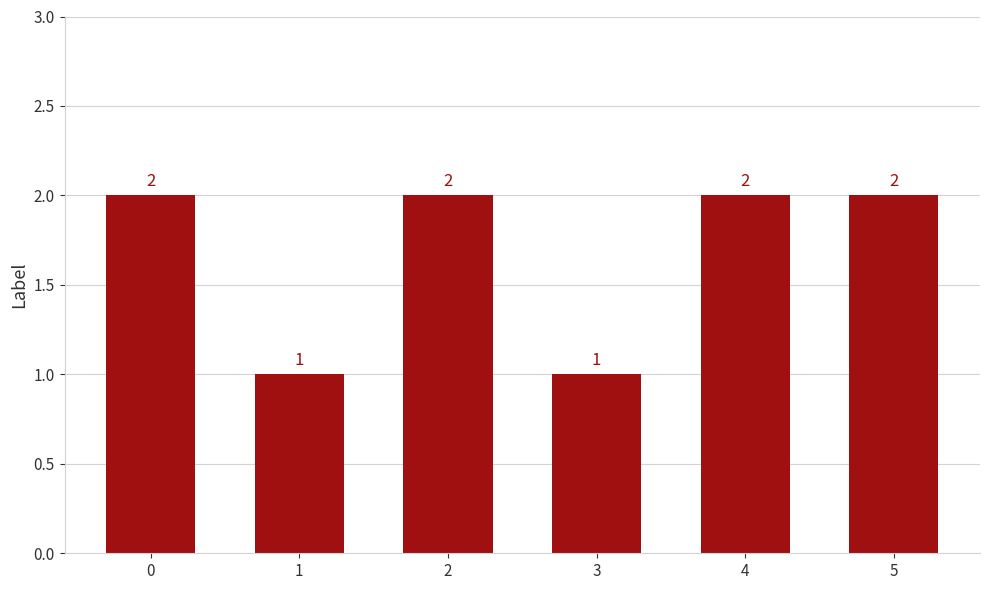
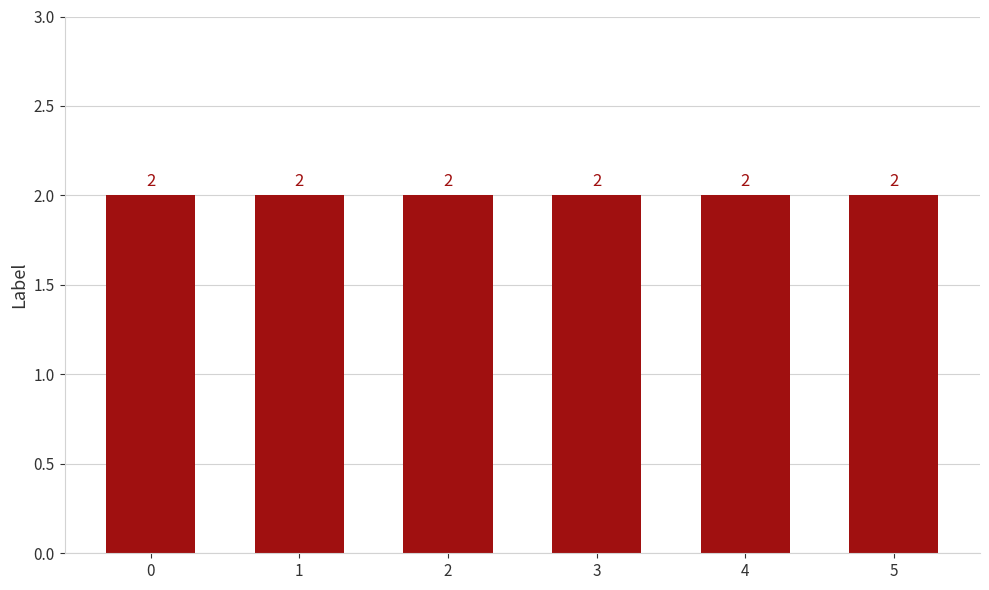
  {
    "0": 2,
-   "1": 1,
+   "1": 2,
    "2": 2,
-   "3": 1,
+   "3": 2,
    "4": 2,
    "5": 2
  }
